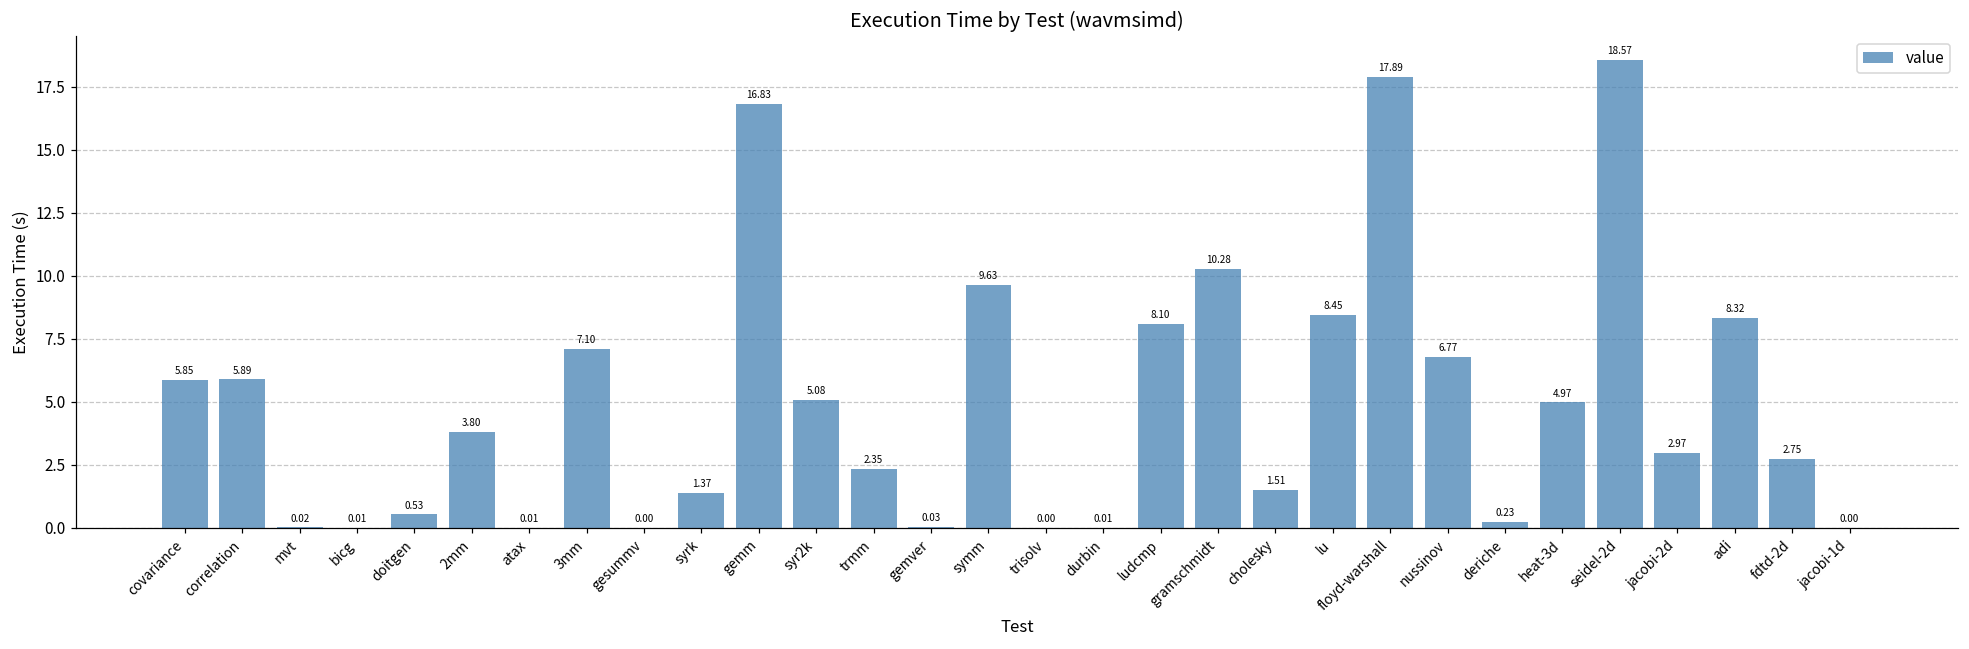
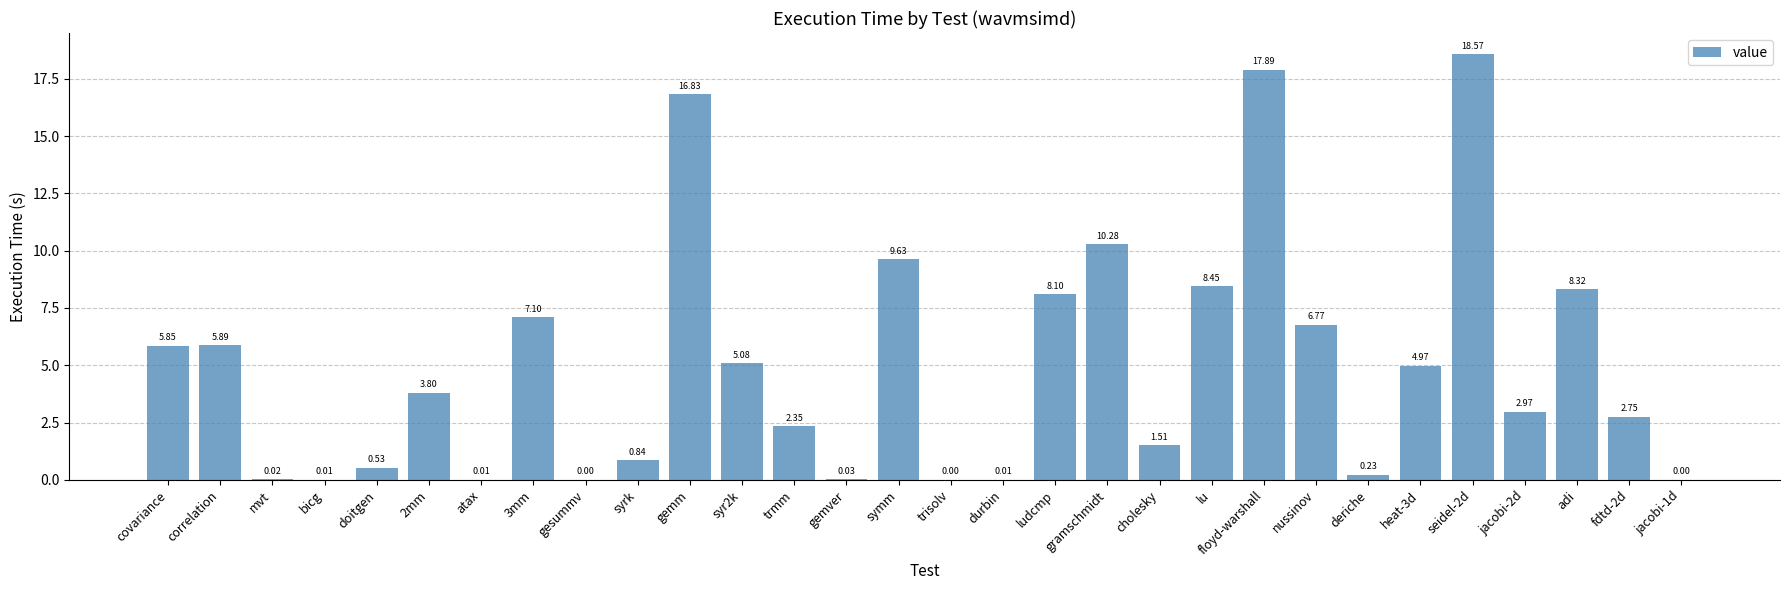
  {
    "covariance": 5.85,
    "correlation": 5.89,
    "mvt": 0.02,
    "bicg": 0.01,
    "doitgen": 0.53,
    "2mm": 3.80,
    "atax": 0.01,
    "3mm": 7.10,
    "gesummv": 0.00,
-   "syrk": 1.37,
+   "syrk": 0.84,
    "gemm": 16.83,
    "syr2k": 5.08,
    "trmm": 2.35,
    "gemver": 0.03,
    "symm": 9.63,
    "trisolv": 0.00,
    "durbin": 0.01,
    "ludcmp": 8.10,
    "gramschmidt": 10.28,
    "cholesky": 1.51,
    "lu": 8.45,
    "floyd-warshall": 17.89,
    "nussinov": 6.77,
    "deriche": 0.23,
    "heat-3d": 4.97,
    "seidel-2d": 18.57,
    "jacobi-2d": 2.97,
    "adi": 8.32,
    "fdtd-2d": 2.75,
    "jacobi-1d": 0.00
  }
